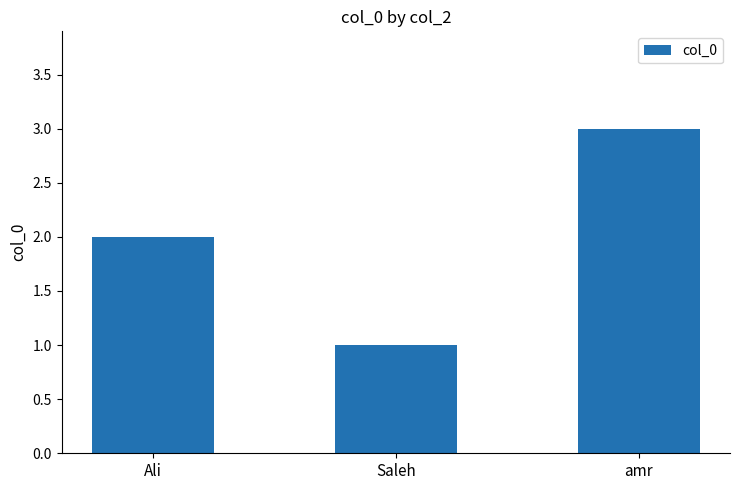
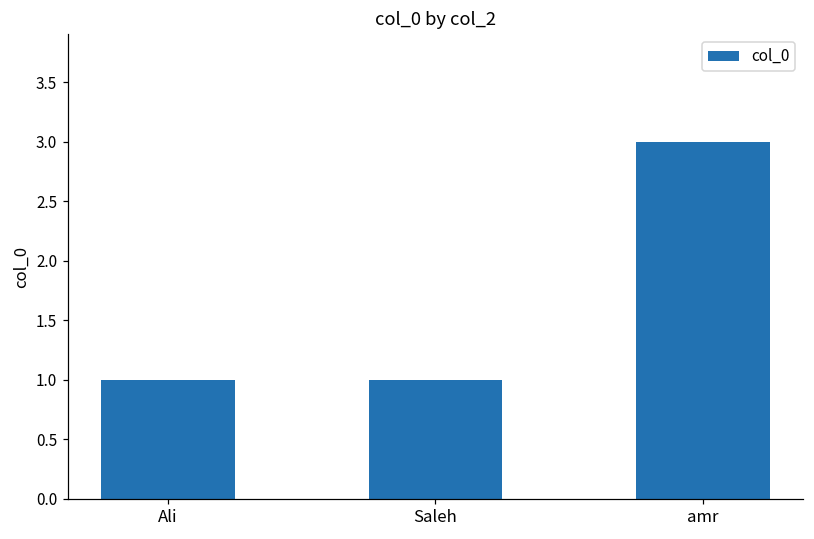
  {
-   "Ali": 2,
+   "Ali": 1,
    "Saleh": 1,
    "amr": 3
  }
